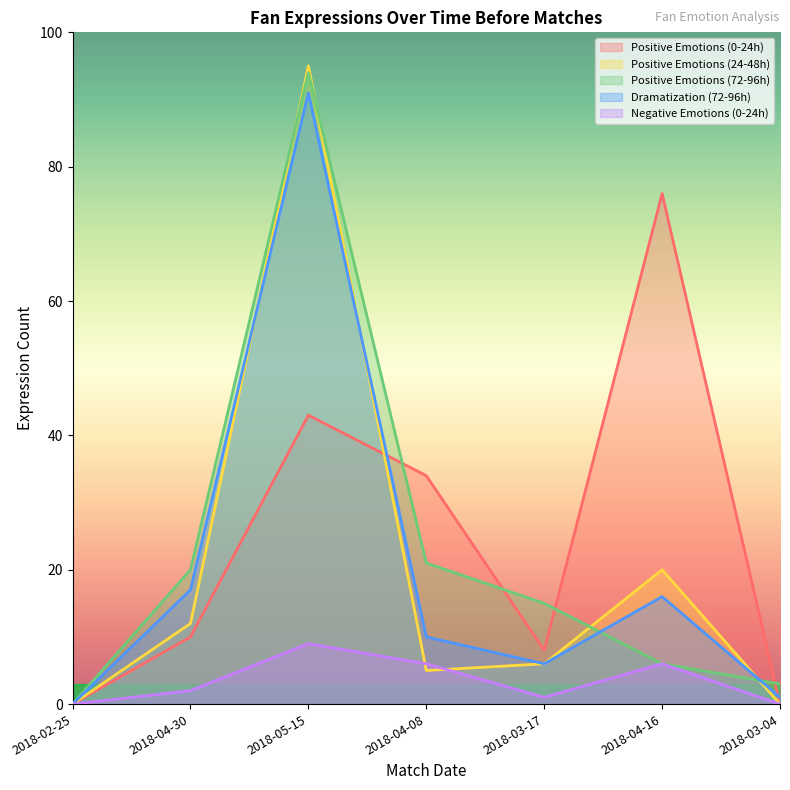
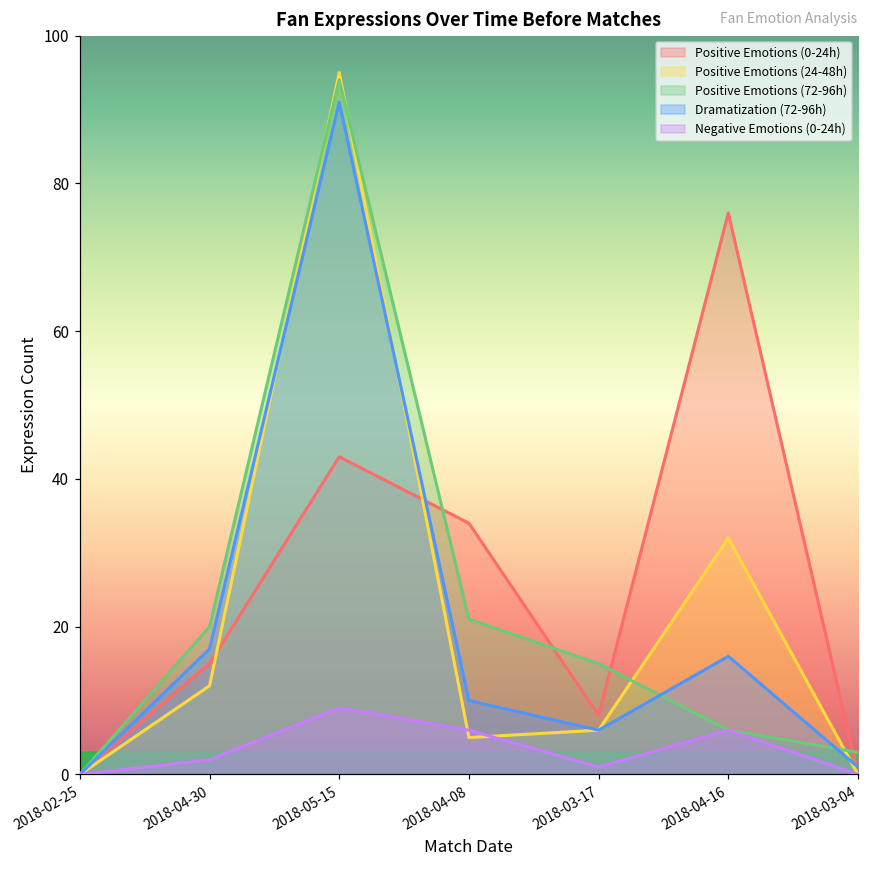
  {
    "Positive Emotions (0-24h)": {
-     "2018-04-30": 10,
+     "2018-04-30": 15,
      "2018-05-15": 43,
      "2018-04-08": 34,
      "2018-03-17": 8,
      "2018-04-16": 76
    },
    "Positive Emotions (24-48h)": {
      "2018-04-30": 12,
      "2018-05-15": 95,
      "2018-04-08": 5,
-     "2018-04-16": 20
+     "2018-04-16": 32
    },
    "Positive Emotions (72-96h)": {
      "2018-04-30": 20,
      "2018-05-15": 94,
      "2018-04-08": 21,
      "2018-03-17": 15
    },
    "Dramatization (72-96h)": {
      "2018-04-30": 17,
      "2018-05-15": 91,
      "2018-04-08": 10,
      "2018-04-16": 16
    },
    "Negative Emotions (0-24h)": {
      "2018-05-15": 9,
      "2018-04-08": 6
    }
  }
